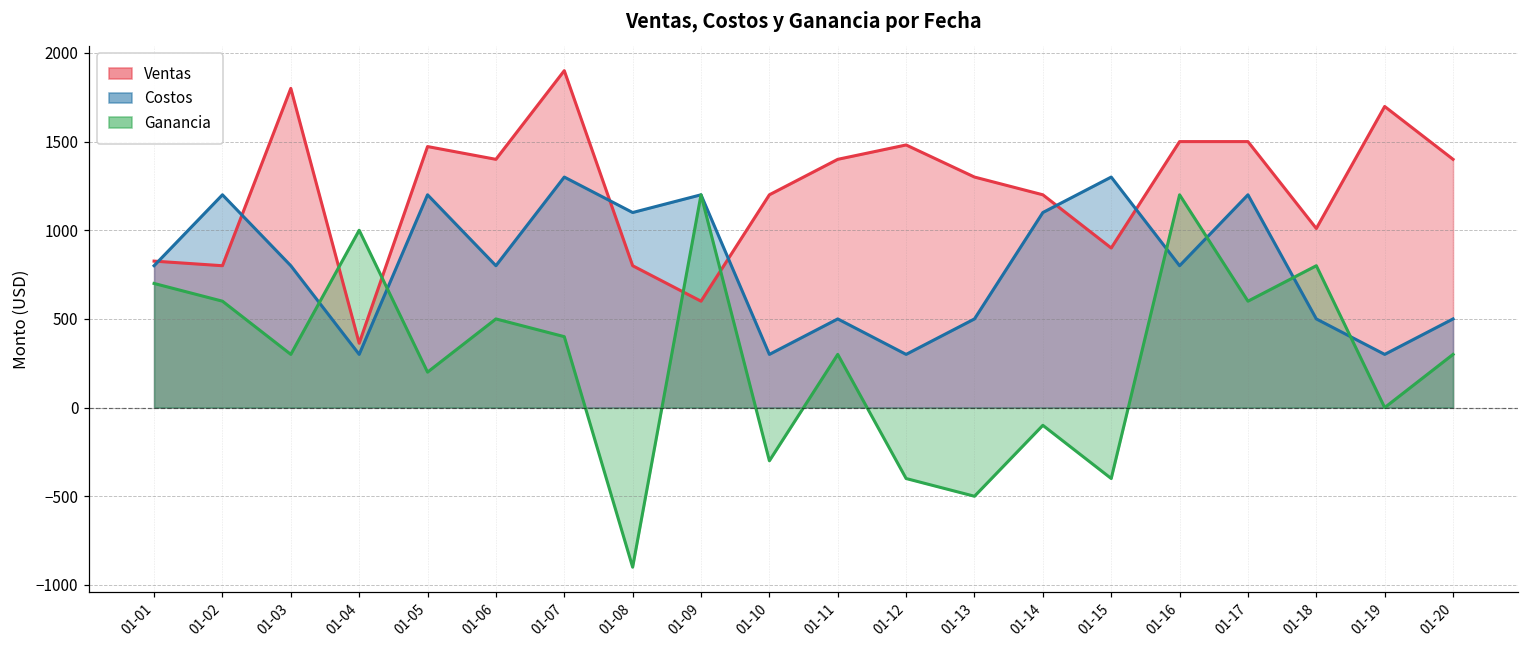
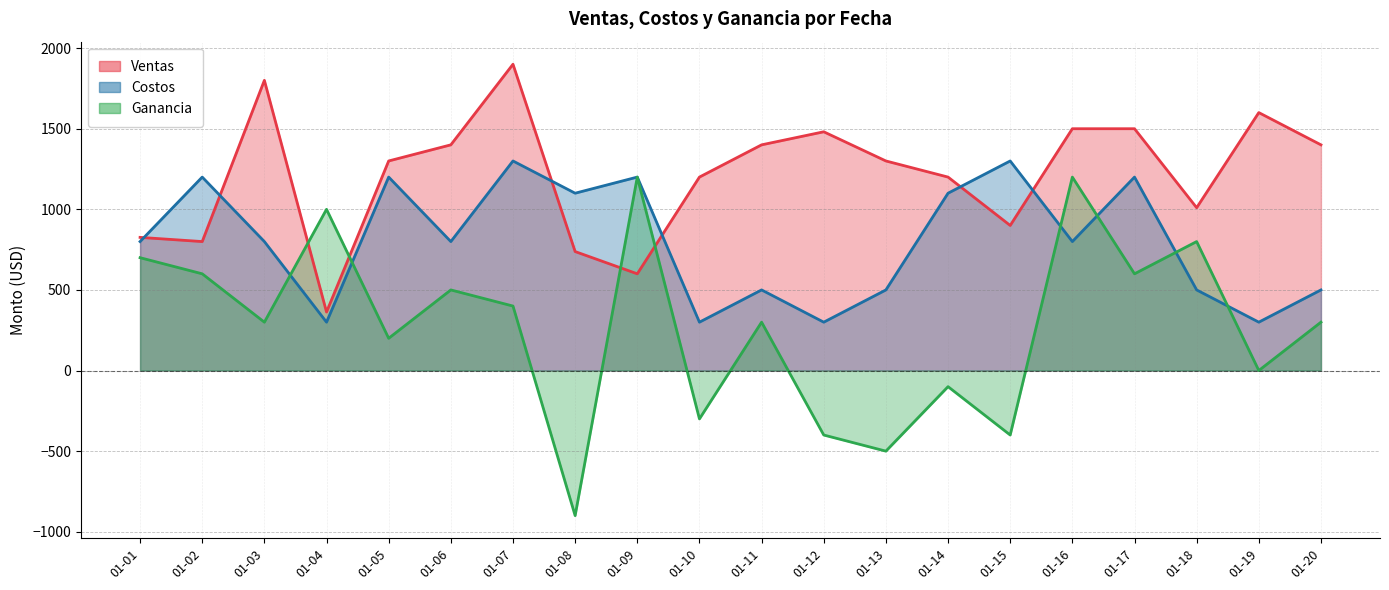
  {
    "Ventas": {
      "01-01": 830,
      "01-02": 800,
      "01-03": 1800,
      "01-04": 360,
-     "01-05": 1470,
+     "01-05": 1300,
      "01-06": 1400,
      "01-07": 1900,
-     "01-08": 800,
+     "01-08": 740,
      "01-09": 600,
      "01-10": 1200,
      "01-11": 1400,
      "01-12": 1480,
      "01-13": 1300,
      "01-14": 1200,
      "01-15": 900,
      "01-16": 1500,
      "01-17": 1500,
      "01-18": 1010,
-     "01-19": 1700,
+     "01-19": 1600,
      "01-20": 1400
    }
  }
